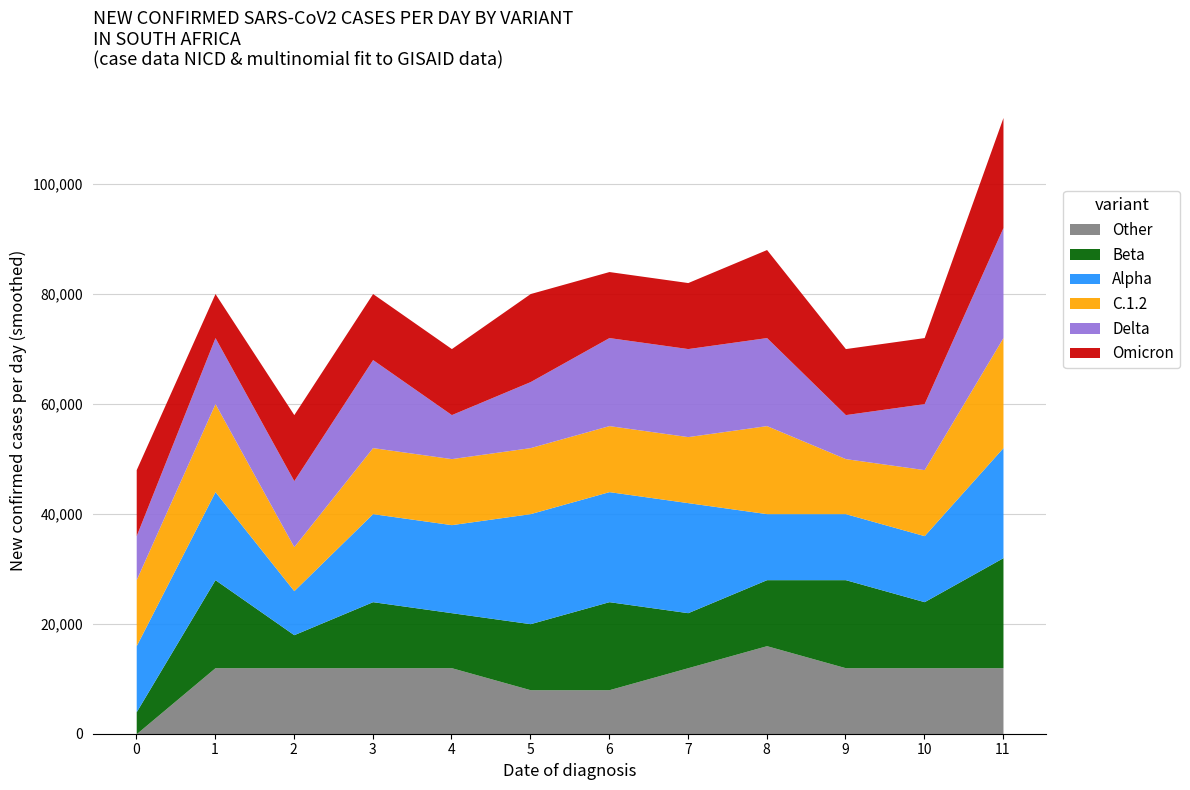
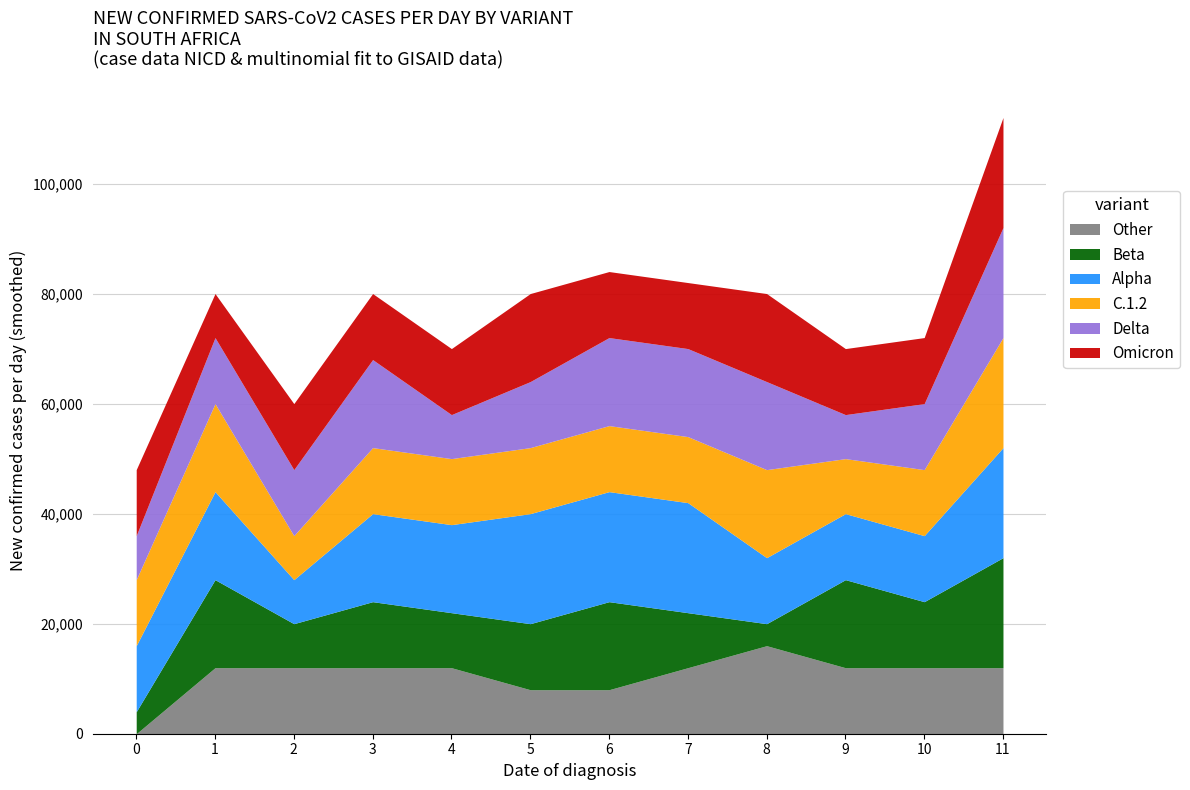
  {
    "Other": {
      "0": "0",
      "1": "12,000",
      "2": "12,000",
      "3": "12,000",
      "4": "12,000",
      "5": "8,000",
      "6": "8,000",
      "7": "12,000",
      "8": "16,000",
      "9": "12,000",
      "10": "12,000",
      "11": "12,000"
    },
    "Beta": {
      "0": "4,000",
      "1": "16,000",
-     "2": "6,000",
+     "2": "8,000",
      "3": "12,000",
      "4": "10,000",
      "5": "12,000",
      "6": "16,000",
      "7": "10,000",
-     "8": "12,000",
+     "8": "4,000",
      "9": "16,000",
      "10": "12,000",
      "11": "20,000"
    },
    "Alpha": {
      "0": "12,000",
      "1": "16,000",
      "2": "8,000",
      "3": "16,000",
      "4": "16,000",
      "5": "20,000",
      "6": "20,000",
      "7": "20,000",
      "8": "12,000",
      "9": "12,000",
      "10": "12,000",
      "11": "20,000"
    },
    "C.1.2": {
      "0": "12,000",
      "1": "16,000",
      "2": "8,000",
      "3": "12,000",
      "4": "12,000",
      "5": "12,000",
      "6": "12,000",
      "7": "12,000",
      "8": "16,000",
      "9": "10,000",
      "10": "12,000",
      "11": "20,000"
    },
    "Delta": {
      "0": "8,000",
      "1": "12,000",
      "2": "12,000",
      "3": "16,000",
      "4": "8,000",
      "5": "12,000",
      "6": "16,000",
      "7": "16,000",
      "8": "16,000",
      "9": "8,000",
      "10": "12,000",
      "11": "20,000"
    },
    "Omicron": {
      "0": "12,000",
      "1": "8,000",
      "2": "12,000",
      "3": "12,000",
      "4": "12,000",
      "5": "16,000",
      "6": "12,000",
      "7": "12,000",
      "8": "16,000",
      "9": "12,000",
      "10": "12,000",
      "11": "20,000"
    }
  }
